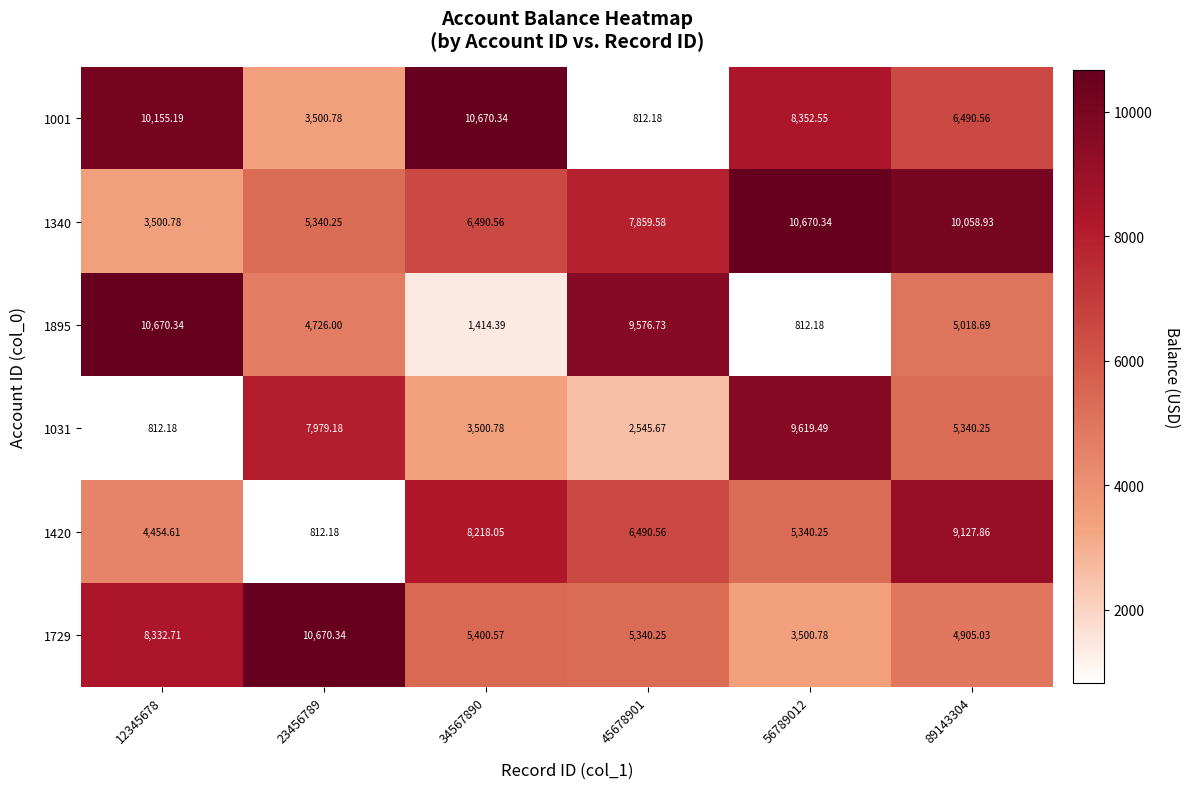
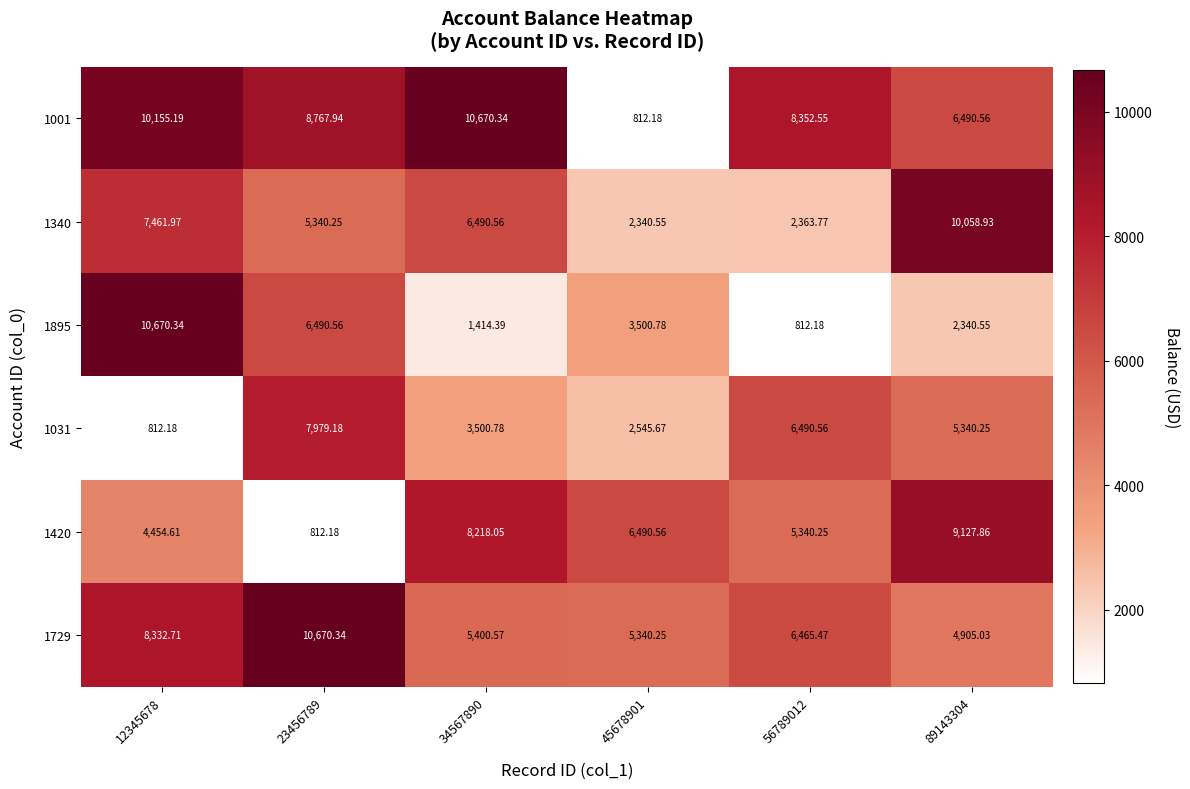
  {
    "1001": {
      "12345678": "10,155.19",
-     "23456789": "3,500.78",
+     "23456789": "8,767.94",
      "34567890": "10,670.34",
      "45678901": "812.18",
      "56789012": "8,352.55",
      "89143304": "6,490.56"
    },
    "1340": {
-     "12345678": "3,500.78",
+     "12345678": "7,461.97",
      "23456789": "5,340.25",
      "34567890": "6,490.56",
-     "45678901": "7,859.58",
-     "56789012": "10,670.34",
+     "45678901": "2,340.55",
+     "56789012": "2,363.77",
      "89143304": "10,058.93"
    },
    "1895": {
      "12345678": "10,670.34",
-     "23456789": "4,726.00",
+     "23456789": "6,490.56",
      "34567890": "1,414.39",
-     "45678901": "9,576.73",
+     "45678901": "3,500.78",
      "56789012": "812.18",
-     "89143304": "5,018.69"
+     "89143304": "2,340.55"
    },
    "1031": {
      "12345678": "812.18",
      "23456789": "7,979.18",
      "34567890": "3,500.78",
      "45678901": "2,545.67",
-     "56789012": "9,619.49",
+     "56789012": "6,490.56",
      "89143304": "5,340.25"
    },
    "1420": {
      "12345678": "4,454.61",
      "23456789": "812.18",
      "34567890": "8,218.05",
      "45678901": "6,490.56",
      "56789012": "5,340.25",
      "89143304": "9,127.86"
    },
    "1729": {
      "12345678": "8,332.71",
      "23456789": "10,670.34",
      "34567890": "5,400.57",
      "45678901": "5,340.25",
-     "56789012": "3,500.78",
+     "56789012": "6,465.47",
      "89143304": "4,905.03"
    }
  }
